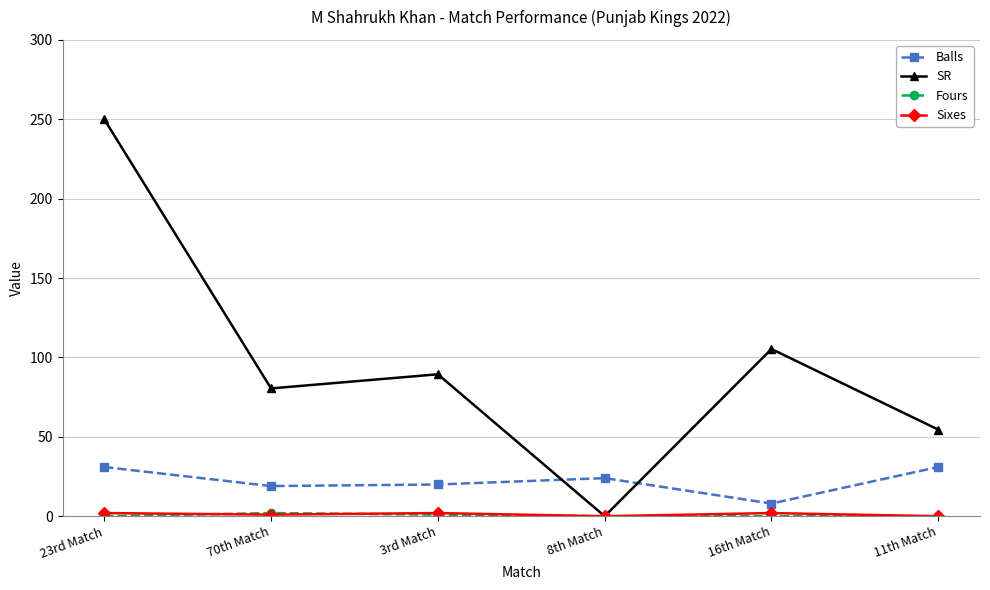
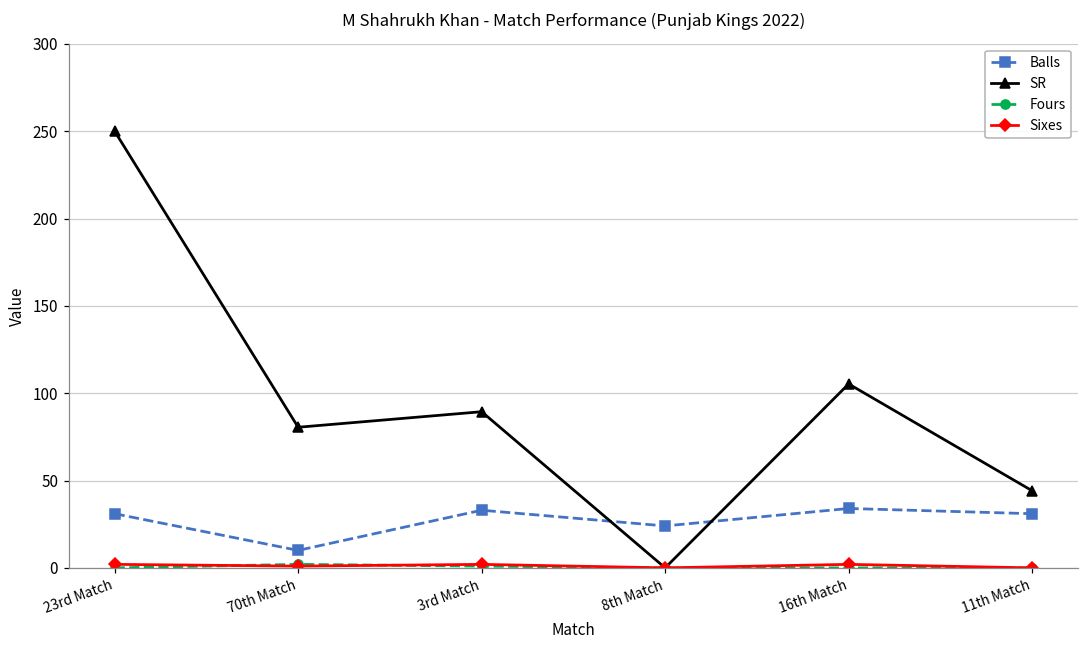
  {
    "Balls": {
      "23rd Match": 31,
-     "70th Match": 19,
-     "3rd Match": 20,
+     "70th Match": 10,
+     "3rd Match": 33,
      "8th Match": 24,
-     "16th Match": 8,
+     "16th Match": 34,
      "11th Match": 31
    },
    "SR": {
      "23rd Match": 250,
      "70th Match": 81,
      "3rd Match": 89,
      "16th Match": 105,
-     "11th Match": 55
+     "11th Match": 44
    },
    "Fours": {
      "23rd Match": 0,
      "16th Match": 0
    },
    "Sixes": {
      "23rd Match": 2,
      "16th Match": 2
    }
  }
